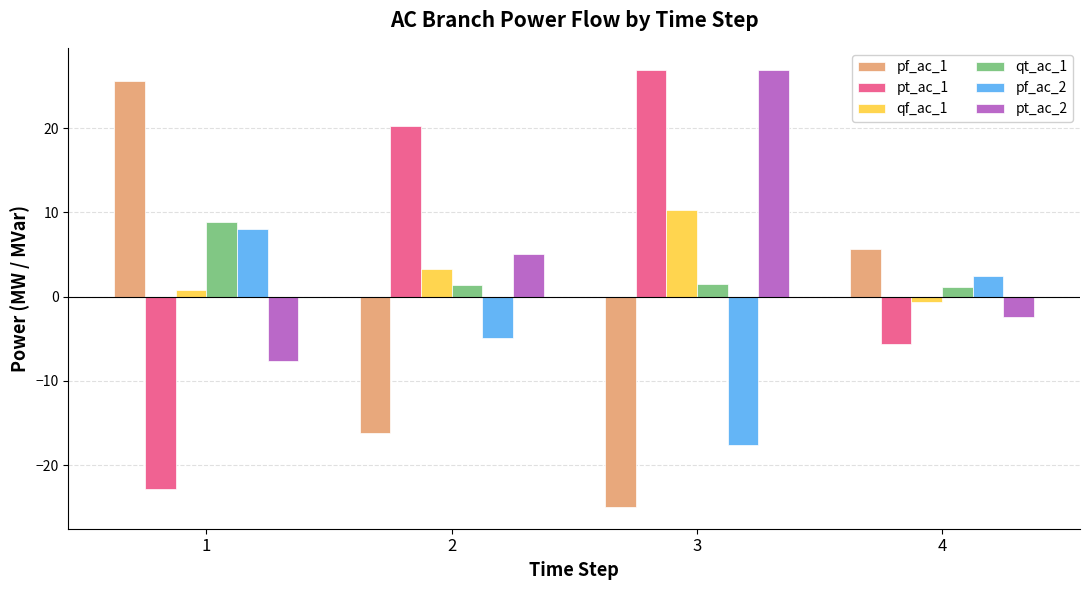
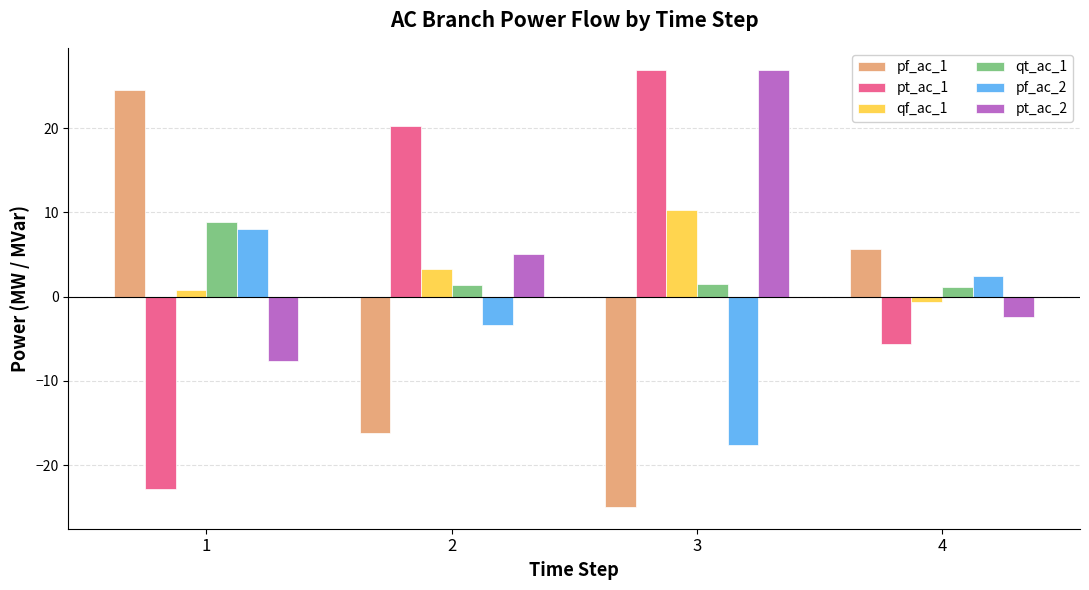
  {
    "pf_ac_1": {
-     "1": 26,
+     "1": 25,
      "2": -16,
      "3": -25,
      "4": 6
    },
    "pt_ac_1": {
      "1": -23,
      "2": 20,
      "3": 27,
      "4": -6
    },
    "qf_ac_1": {
      "1": 1,
      "2": 3,
      "3": 10,
      "4": -1
    },
    "qt_ac_1": {
      "1": 9,
      "2": 1,
      "3": 1,
      "4": 1
    },
    "pf_ac_2": {
      "1": 8,
-     "2": -5,
+     "2": -3,
      "3": -18,
      "4": 2
    },
    "pt_ac_2": {
      "1": -8,
      "2": 5,
      "3": 27,
      "4": -2
    }
  }
